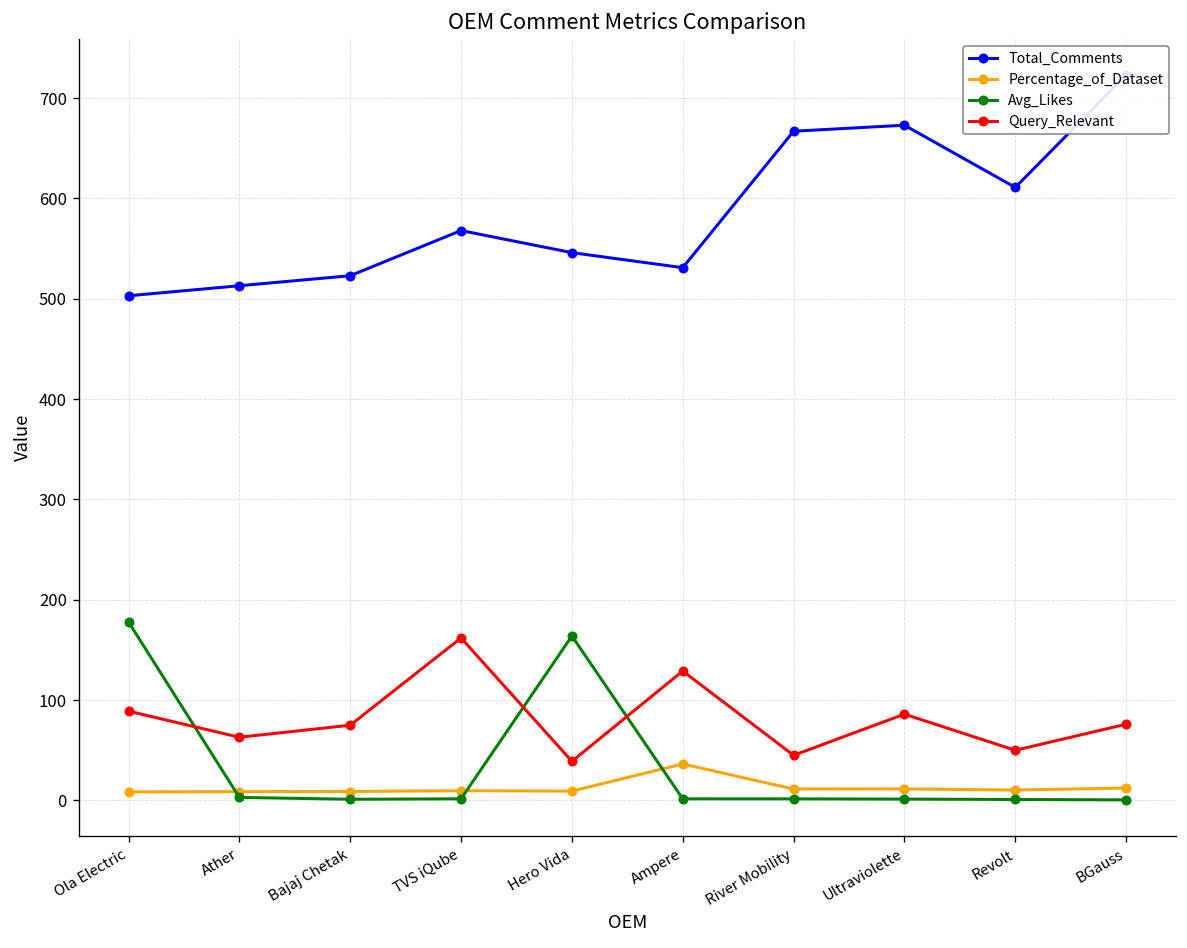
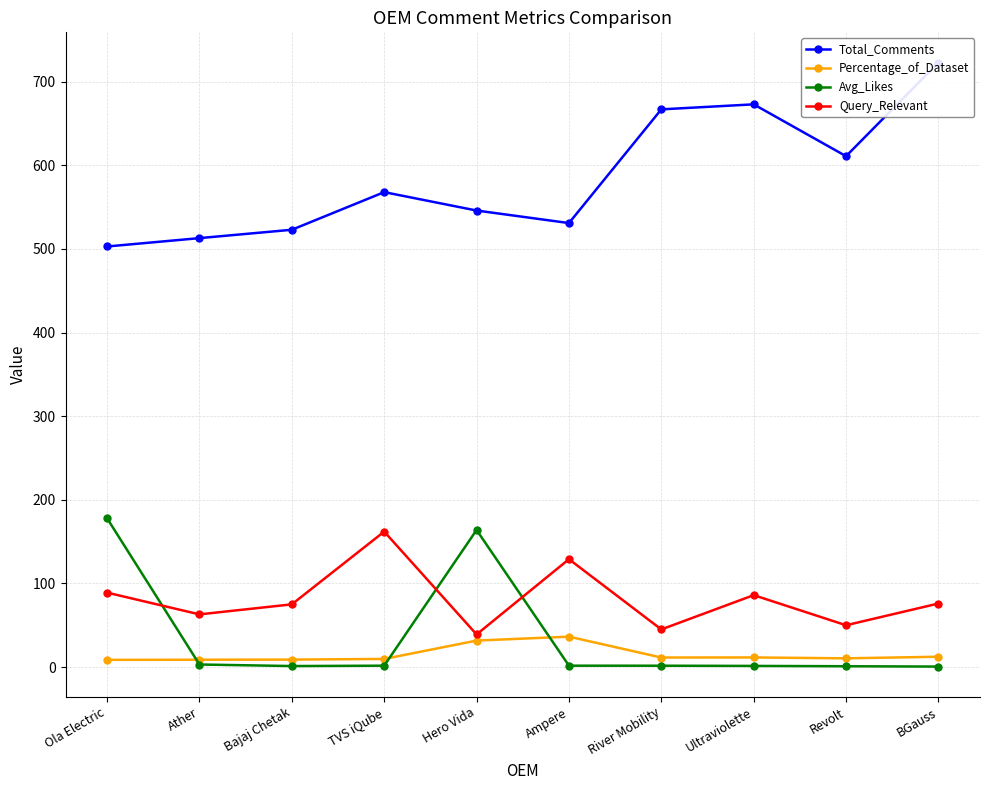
  {
    "Total_Comments": {
      "Ola Electric": 500,
      "Ather": 510,
      "Bajaj Chetak": 520,
      "TVS iQube": 570,
      "Hero Vida": 550,
      "Ampere": 530,
      "River Mobility": 670,
      "Ultraviolette": 670,
      "Revolt": 610
    },
    "Percentage_of_Dataset": {
      "Ola Electric": 10,
      "Ather": 10,
      "Bajaj Chetak": 10,
      "TVS iQube": 10,
-     "Hero Vida": 10,
+     "Hero Vida": 30,
      "Ampere": 40,
      "River Mobility": 10,
      "Ultraviolette": 10,
      "Revolt": 10,
      "BGauss": 10
    },
    "Avg_Likes": {
      "Ola Electric": 180,
      "Ather": 0,
      "Bajaj Chetak": 0,
      "TVS iQube": 0,
      "Hero Vida": 160,
      "Ampere": 0,
      "River Mobility": 0,
      "Ultraviolette": 0,
      "Revolt": 0,
      "BGauss": 0
    },
    "Query_Relevant": {
      "Ola Electric": 90,
      "Ather": 60,
      "Bajaj Chetak": 80,
      "TVS iQube": 160,
      "Hero Vida": 40,
      "Ampere": 130,
      "River Mobility": 50,
      "Ultraviolette": 90,
      "Revolt": 50,
      "BGauss": 80
    }
  }
